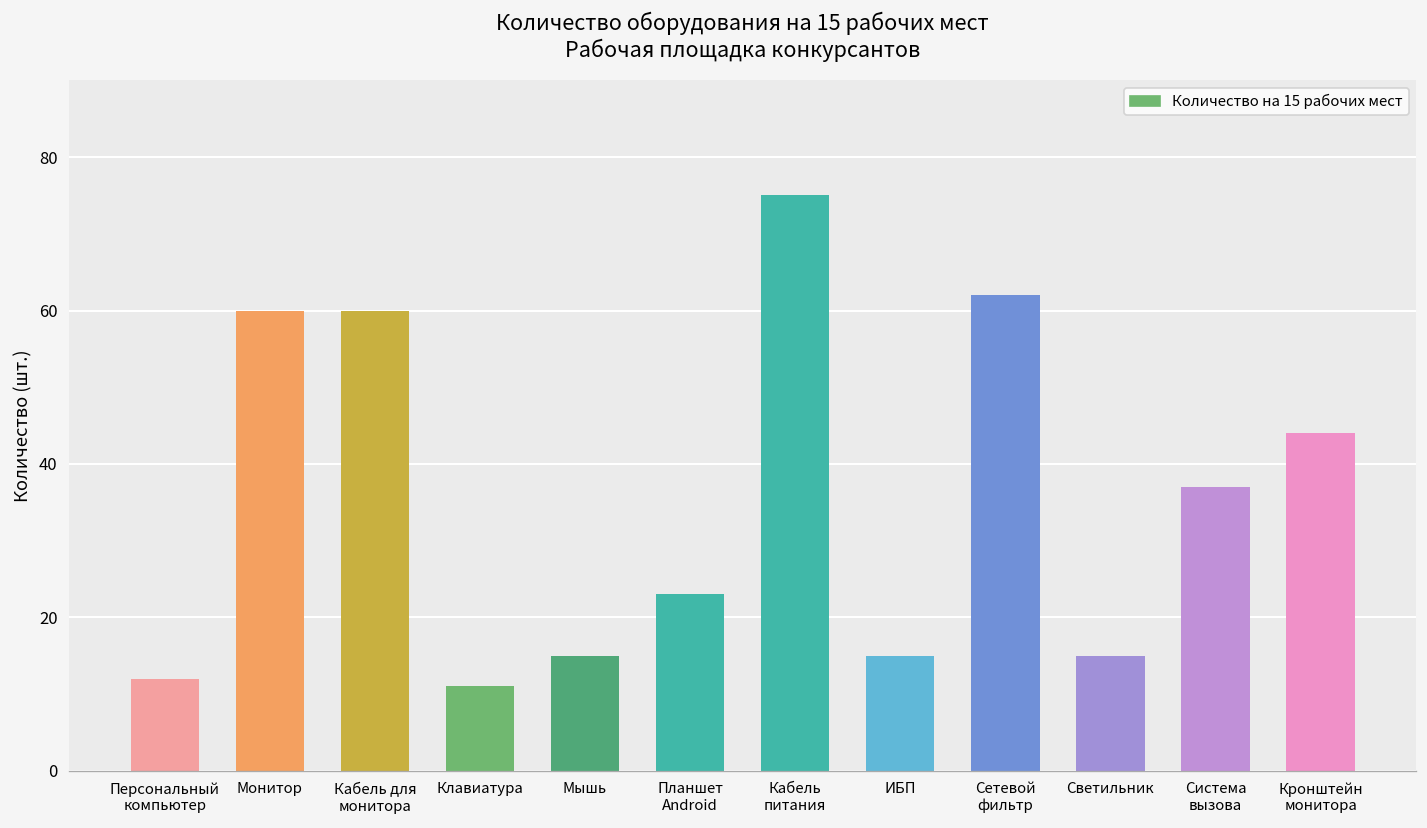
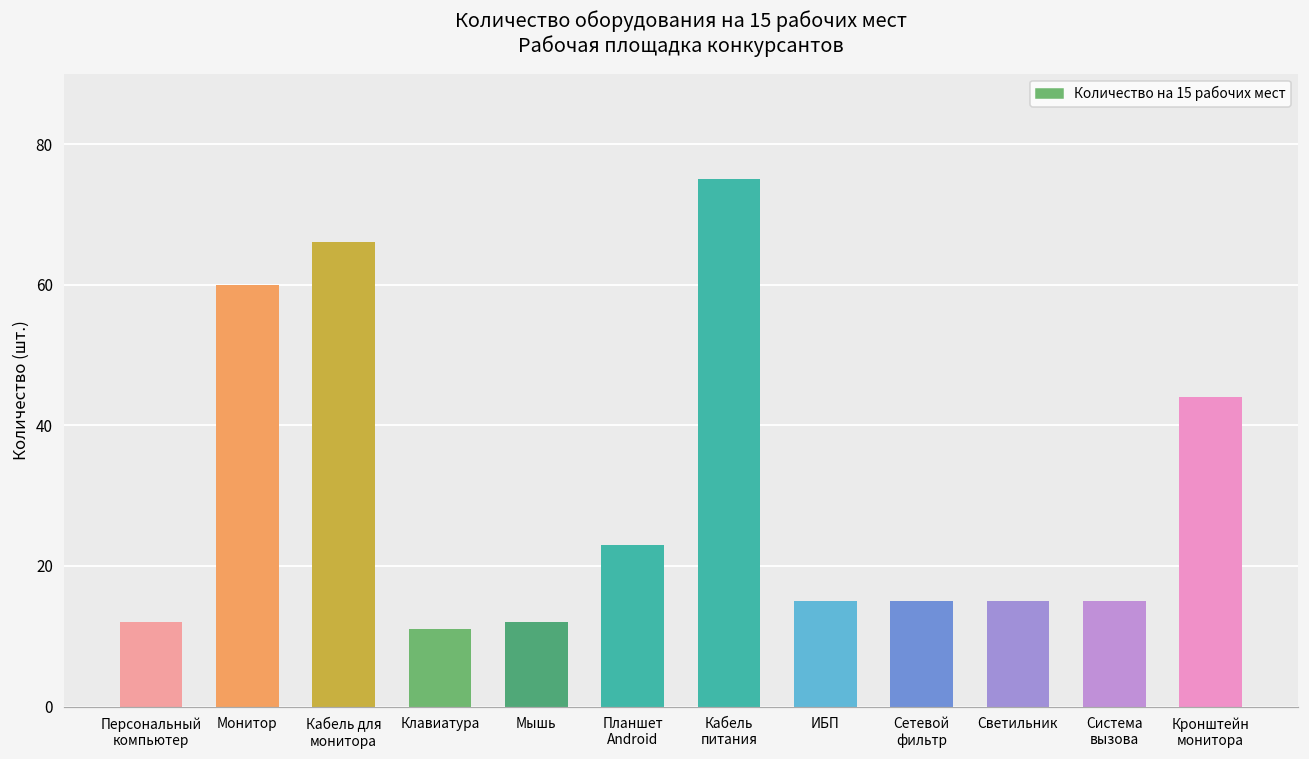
  {
    "Персональный компьютер": 12,
    "Монитор": 60,
-   "Кабель для монитора": 60,
+   "Кабель для монитора": 66,
    "Клавиатура": 11,
-   "Мышь": 15,
+   "Мышь": 12,
    "Планшет Android": 23,
    "Кабель питания": 75,
    "ИБП": 15,
-   "Сетевой фильтр": 62,
+   "Сетевой фильтр": 15,
    "Светильник": 15,
-   "Система вызова": 37,
+   "Система вызова": 15,
    "Кронштейн монитора": 44
  }
